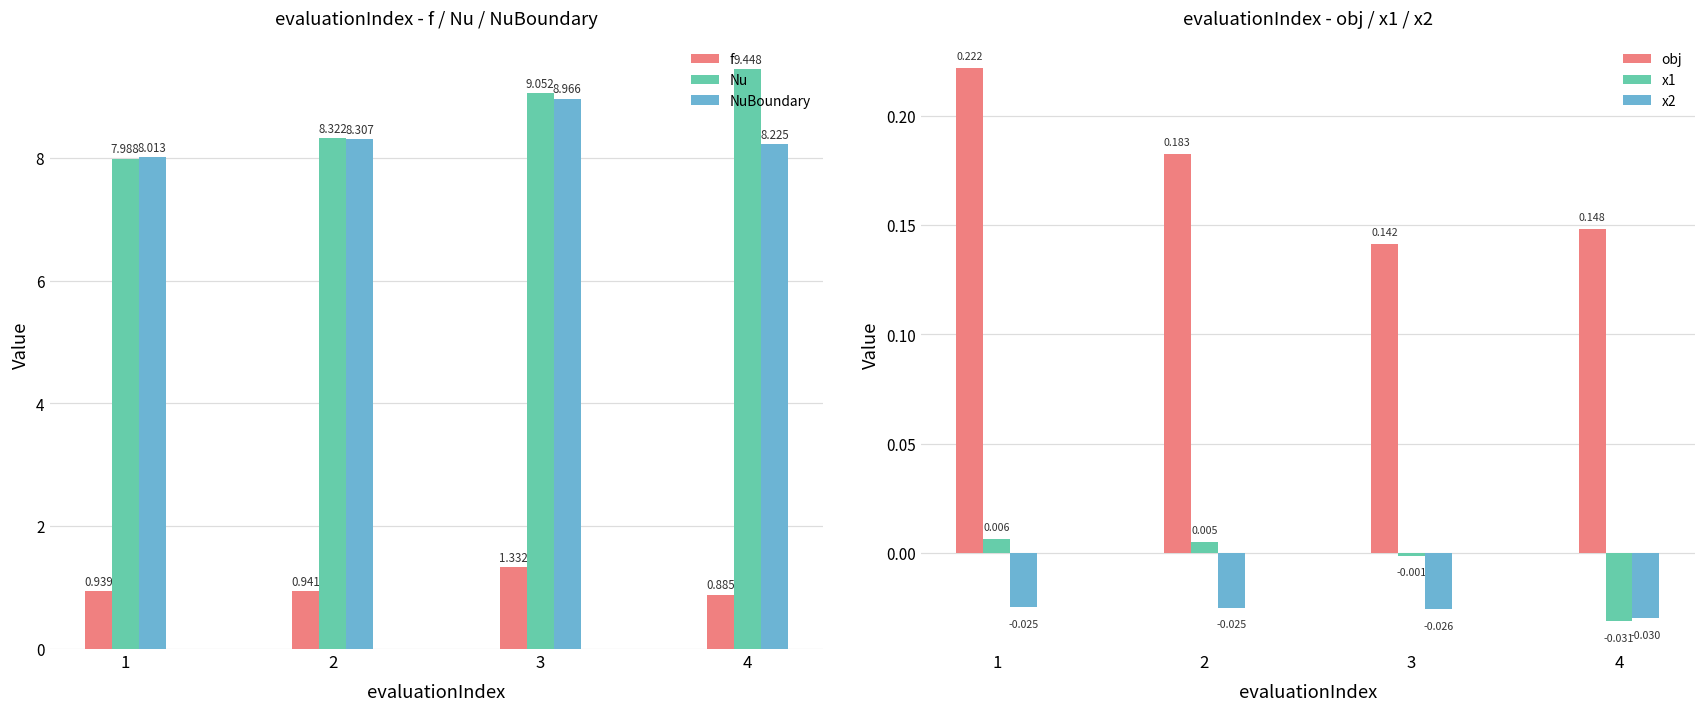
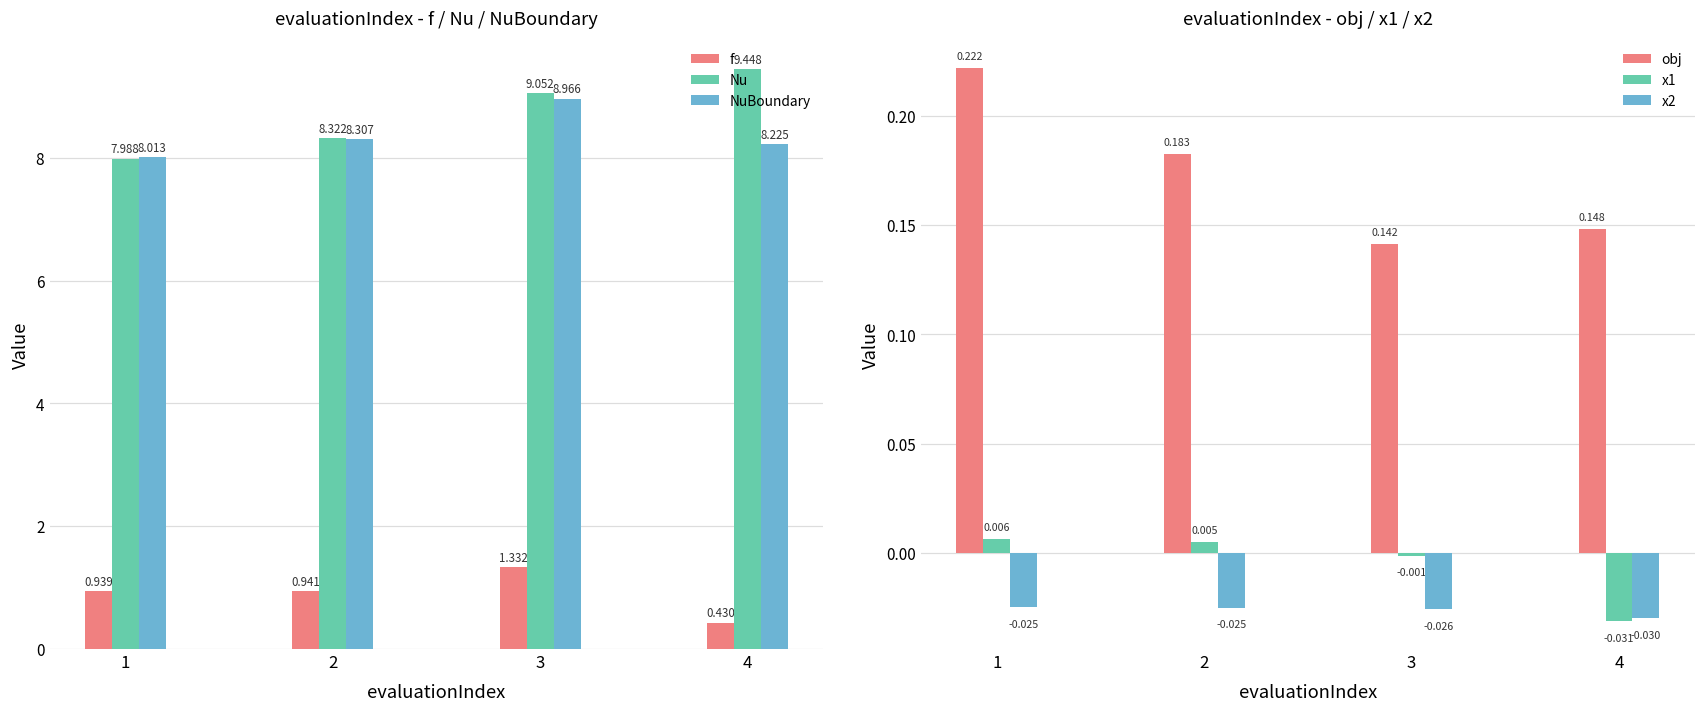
  {
    "evaluationIndex - f / Nu / NuBoundary": {
      "f": {
        "1": 0.939,
        "2": 0.941,
        "3": 1.332,
-       "4": 0.885
+       "4": 0.430
      }
    },
    "evaluationIndex - obj / x1 / x2": {
      "obj": {
        "1": 0.222,
        "2": 0.183,
        "3": 0.142,
        "4": 0.148
      }
    }
  }
